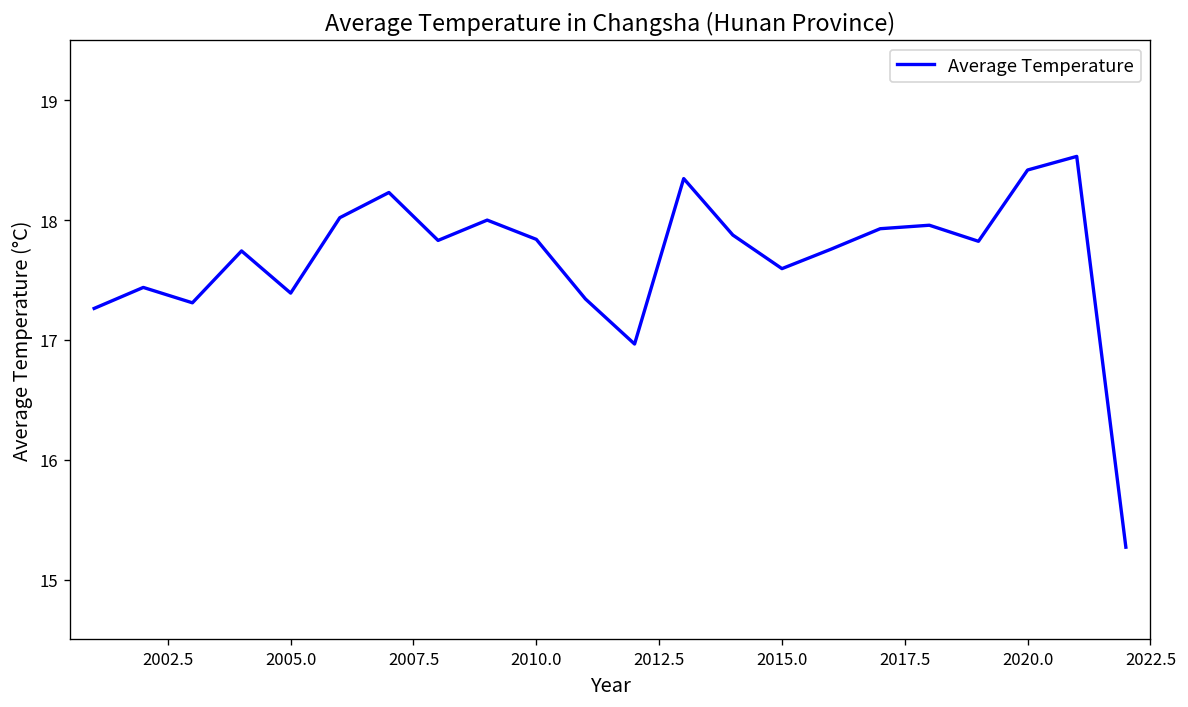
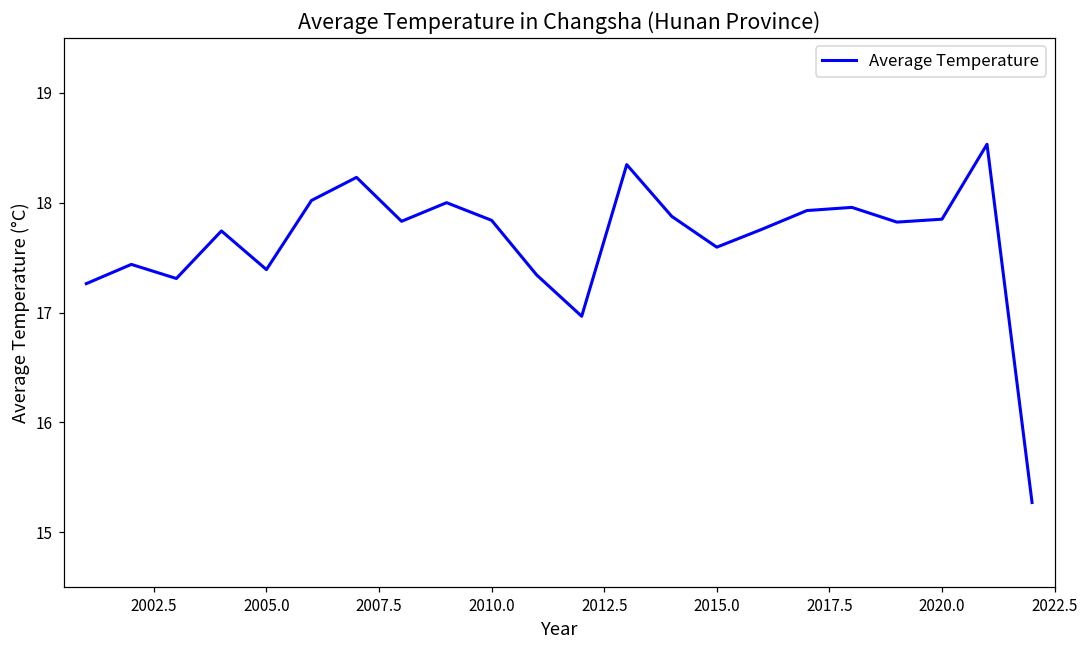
  {
    "2005.0": 17.4,
    "2010.0": 17.8,
    "2015.0": 17.6,
-   "2020.0": 18.4
+   "2020.0": 17.8
  }
